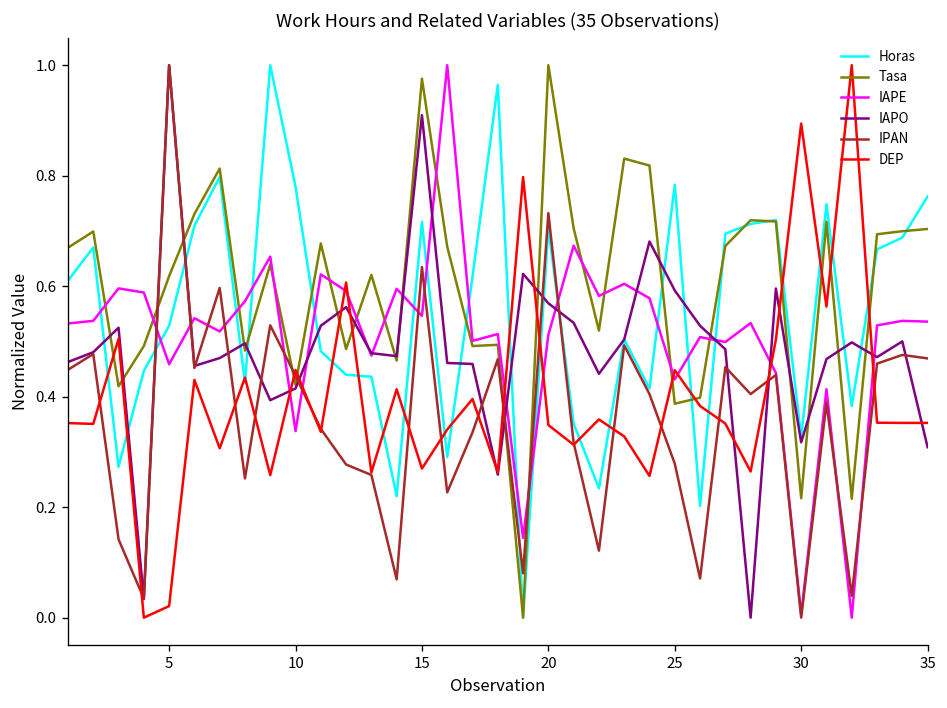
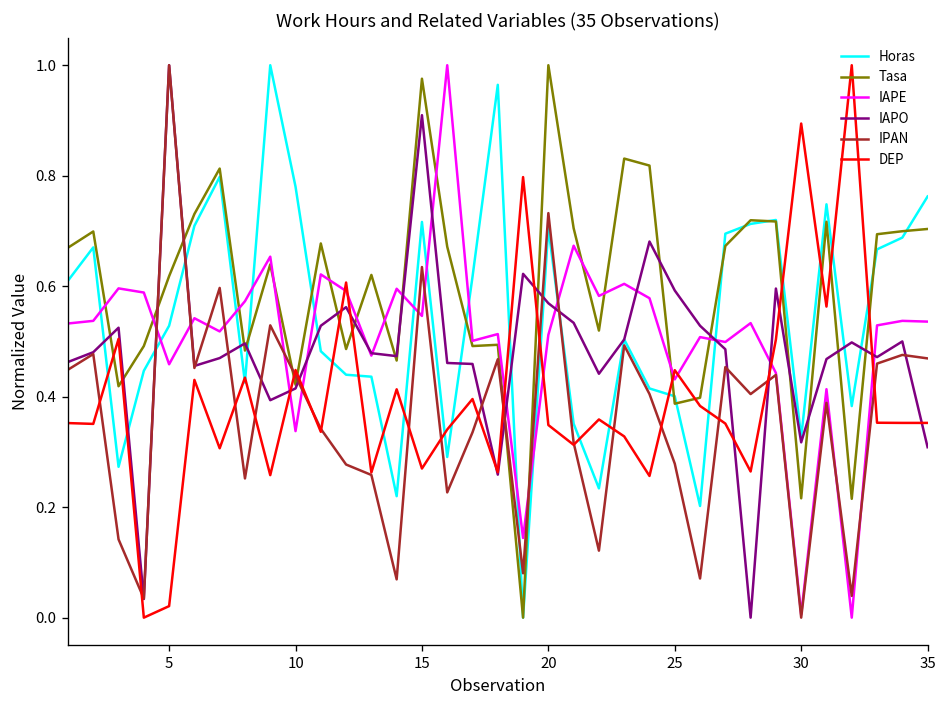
  {
    "Horas": {
      "5": 0.53,
      "10": 0.78,
      "15": 0.72,
      "20": 0.71,
-     "25": 0.78,
+     "25": 0.40,
      "30": 0.33,
      "35": 0.76
    },
    "Tasa": {
      "5": 0.62,
      "10": 0.42,
      "15": 0.98,
      "20": 1.00,
      "25": 0.39,
      "30": 0.22,
      "35": 0.70
    },
    "IAPE": {
      "5": 0.46,
      "10": 0.34,
      "15": 0.55,
      "20": 0.51,
      "25": 0.43,
      "35": 0.54
    },
    "IAPO": {
      "10": 0.41,
      "15": 0.91,
      "20": 0.57,
      "25": 0.59,
      "30": 0.32,
      "35": 0.31
    },
    "IPAN": {
      "10": 0.44,
      "15": 0.63,
      "20": 0.73,
      "25": 0.28,
      "35": 0.47
    },
    "DEP": {
      "5": 0.02,
      "10": 0.45,
      "15": 0.27,
      "20": 0.35,
      "25": 0.45,
      "30": 0.89,
      "35": 0.35
    }
  }
